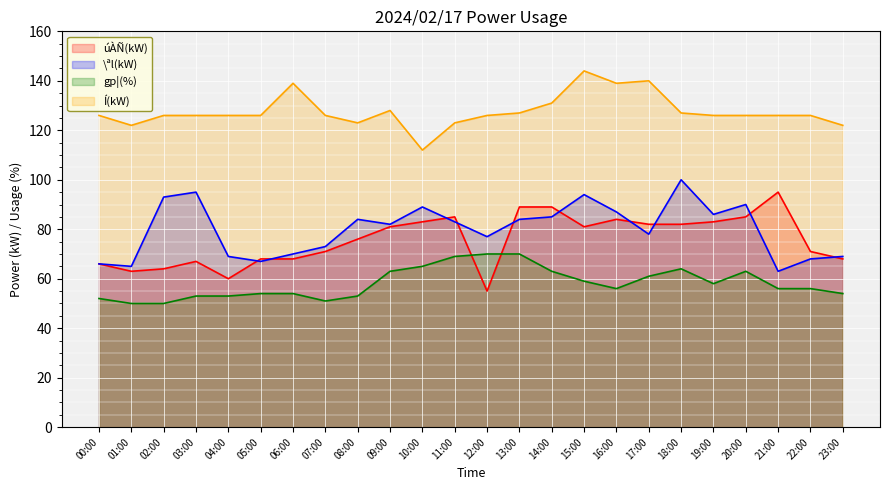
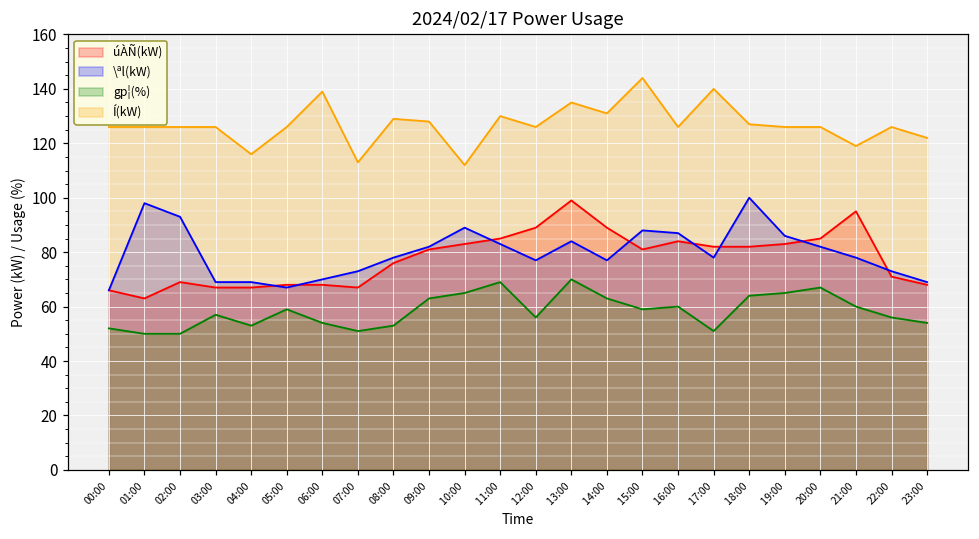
  {
    "úÀÑ(kW)": {
      "01:00": 63,
-     "02:00": 64,
+     "02:00": 69,
      "03:00": 67,
-     "04:00": 60,
+     "04:00": 67,
      "06:00": 68,
-     "07:00": 71,
+     "07:00": 67,
      "08:00": 76,
      "10:00": 83,
      "11:00": 85,
-     "12:00": 55,
-     "13:00": 89,
+     "12:00": 89,
+     "13:00": 99,
      "14:00": 89,
      "15:00": 81,
      "16:00": 84,
      "17:00": 82,
      "18:00": 82,
      "19:00": 83,
      "20:00": 85,
      "21:00": 95,
      "22:00": 71
    },
    "\\ªl(kW)": {
-     "01:00": 65,
+     "01:00": 98,
      "02:00": 93,
-     "03:00": 95,
+     "03:00": 69,
      "04:00": 69,
      "06:00": 70,
      "07:00": 73,
-     "08:00": 84,
+     "08:00": 78,
      "10:00": 89,
      "11:00": 83,
      "12:00": 77,
      "13:00": 84,
-     "14:00": 85,
-     "15:00": 94,
+     "14:00": 77,
+     "15:00": 88,
      "16:00": 87,
      "17:00": 78,
      "18:00": 100,
      "19:00": 86,
-     "20:00": 90,
-     "21:00": 63,
-     "22:00": 68
+     "20:00": 82,
+     "21:00": 78,
+     "22:00": 73
    },
    "gp¦(%)": {
      "00:00": 52,
      "01:00": 50,
      "02:00": 50,
-     "03:00": 53,
+     "03:00": 57,
      "04:00": 53,
-     "05:00": 54,
+     "05:00": 59,
      "06:00": 54,
      "07:00": 51,
      "08:00": 53,
      "09:00": 63,
      "10:00": 65,
      "11:00": 69,
-     "12:00": 70,
+     "12:00": 56,
      "13:00": 70,
      "14:00": 63,
      "15:00": 59,
-     "16:00": 56,
-     "17:00": 61,
+     "16:00": 60,
+     "17:00": 51,
      "18:00": 64,
-     "19:00": 58,
-     "20:00": 63,
-     "21:00": 56,
+     "19:00": 65,
+     "20:00": 67,
+     "21:00": 60,
      "22:00": 56,
      "23:00": 54
    },
    "Í(kW)": {
      "00:00": 126,
-     "01:00": 122,
+     "01:00": 126,
      "02:00": 126,
      "03:00": 126,
-     "04:00": 126,
+     "04:00": 116,
      "05:00": 126,
      "06:00": 139,
-     "07:00": 126,
-     "08:00": 123,
+     "07:00": 113,
+     "08:00": 129,
      "09:00": 128,
      "10:00": 112,
-     "11:00": 123,
+     "11:00": 130,
      "12:00": 126,
-     "13:00": 127,
+     "13:00": 135,
      "14:00": 131,
      "15:00": 144,
-     "16:00": 139,
+     "16:00": 126,
      "17:00": 140,
      "18:00": 127,
      "19:00": 126,
      "20:00": 126,
-     "21:00": 126,
+     "21:00": 119,
      "22:00": 126,
      "23:00": 122
    }
  }
